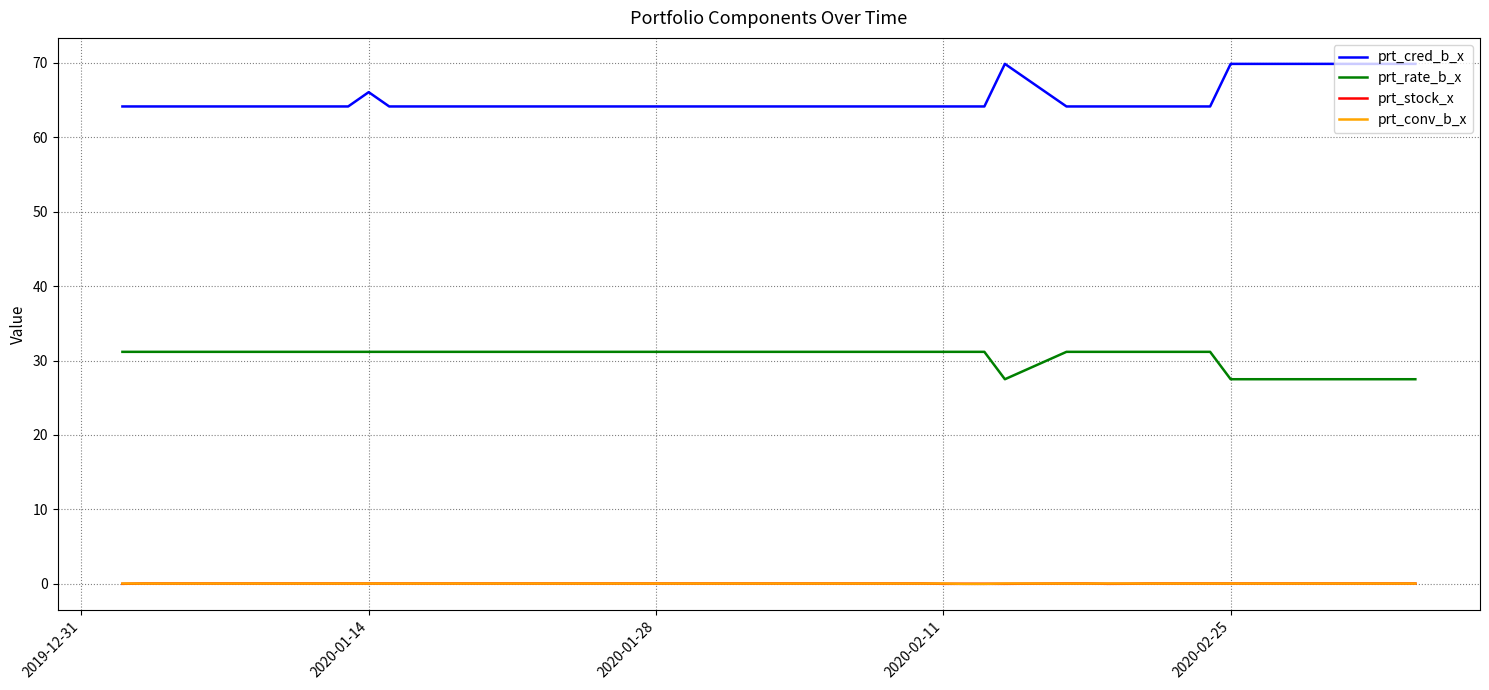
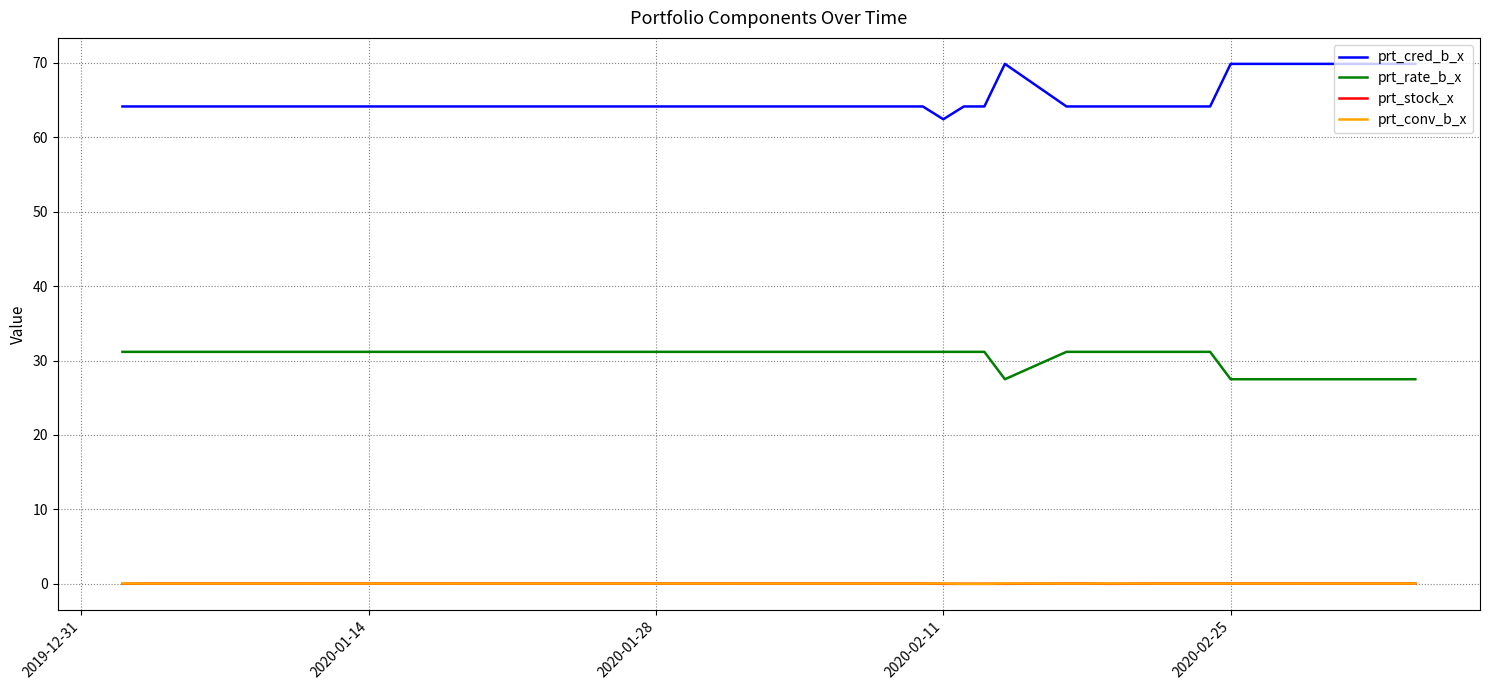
  {
    "prt_cred_b_x": {
-     "2020-01-14": 66,
-     "2020-02-11": 64,
+     "2020-01-14": 64,
+     "2020-02-11": 62,
      "2020-02-25": 70
    },
    "prt_rate_b_x": {
      "2020-01-14": 31,
      "2020-02-11": 31,
      "2020-02-25": 27
    },
    "prt_conv_b_x": {
      "2020-01-14": 0,
      "2020-02-11": 0,
      "2020-02-25": 0
    }
  }
